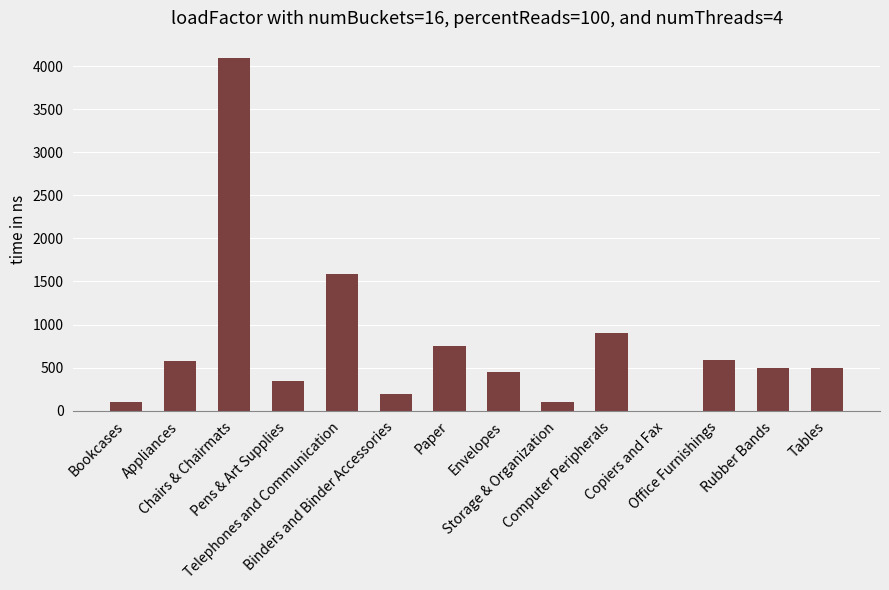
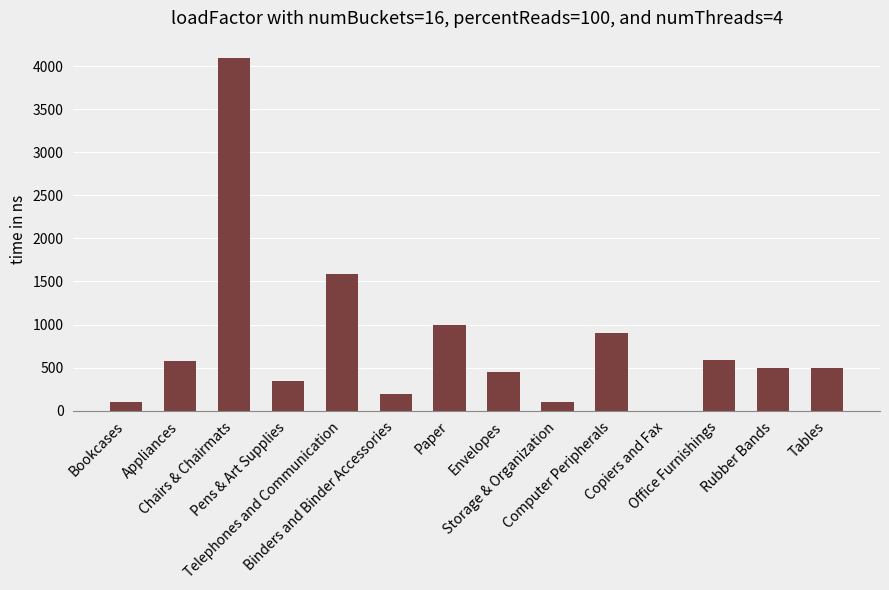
  {
    "Bookcases": 100,
    "Appliances": 600,
    "Chairs & Chairmats": 4100,
    "Pens & Art Supplies": 300,
    "Telephones and Communication": 1600,
    "Binders and Binder Accessories": 200,
-   "Paper": 700,
+   "Paper": 1000,
    "Envelopes": 400,
    "Storage & Organization": 100,
    "Computer Peripherals": 900,
    "Copiers and Fax": 0,
    "Office Furnishings": 600,
    "Rubber Bands": 500,
    "Tables": 500
  }
